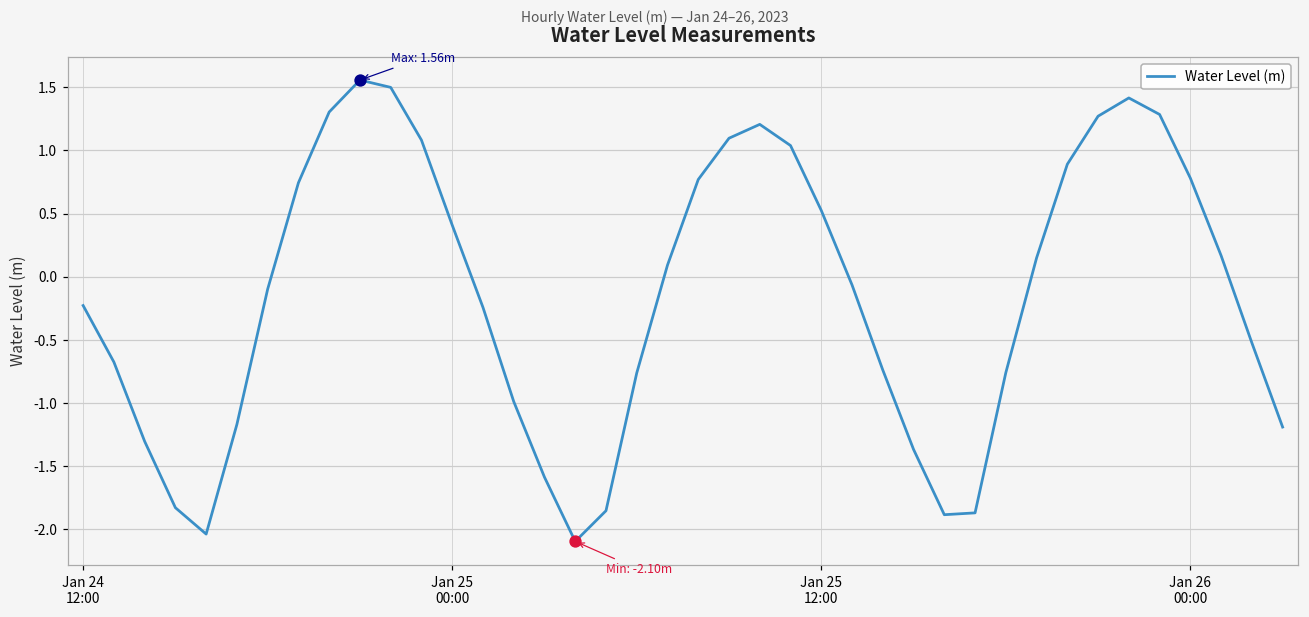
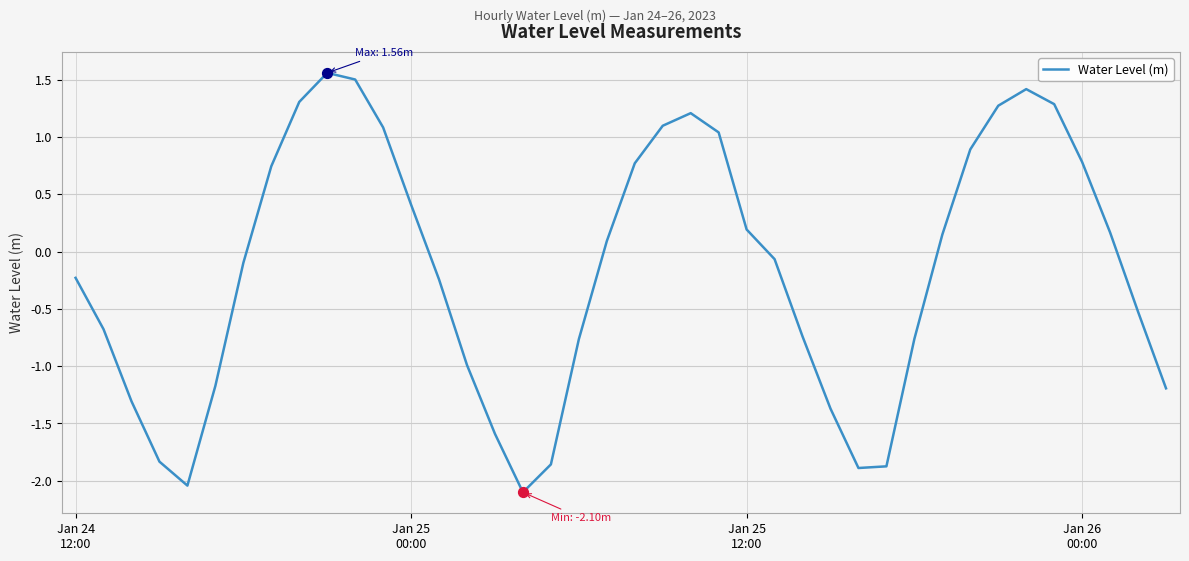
  {
    "Water Level (m)": {
      "Jan 24 12:00": -0.23,
      "Jan 25 00:00": 0.41,
-     "Jan 25 12:00": 0.52,
+     "Jan 25 12:00": 0.19,
      "Jan 26 00:00": 0.78
    }
  }
